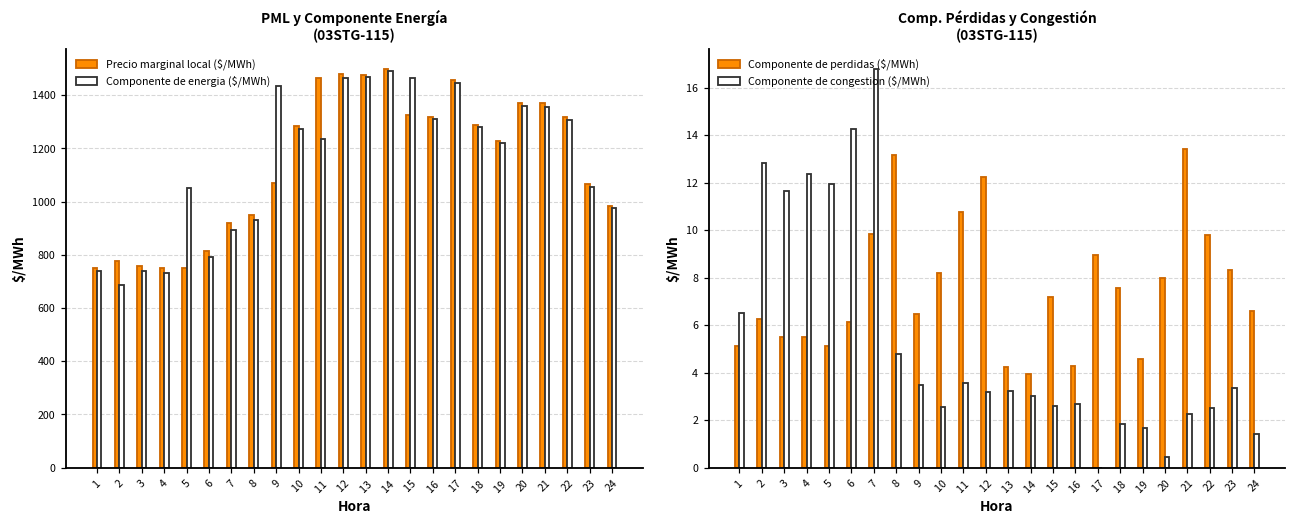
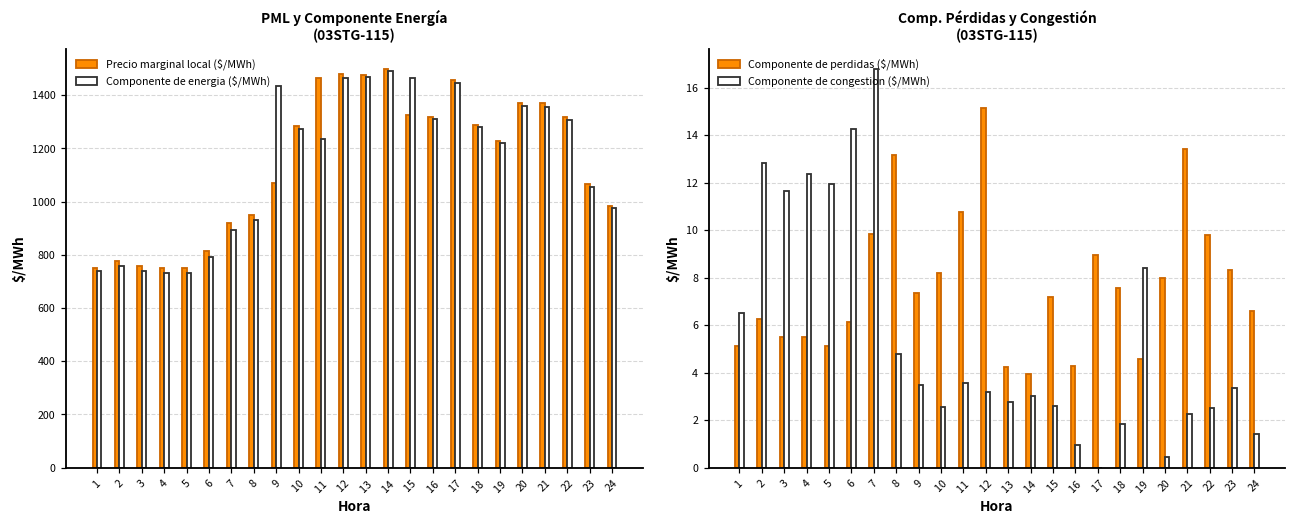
  {
    "PML y Componente Energía (03STG-115)": {
      "Precio marginal local ($/MWh)": {
        "1": 750,
        "2": 780,
        "3": 760,
        "4": 750,
        "5": 750,
        "6": 810,
        "7": 920,
        "8": 950,
        "9": 1070,
        "10": 1280,
        "11": 1460,
        "12": 1480,
        "13": 1480,
        "14": 1500,
        "15": 1320,
        "16": 1320,
        "17": 1460,
        "18": 1290,
        "19": 1230,
        "20": 1370,
        "21": 1370,
        "22": 1320,
        "23": 1070,
        "24": 980
      },
      "Componente de energia ($/MWh)": {
        "1": 740,
-       "2": 690,
+       "2": 760,
        "3": 740,
        "4": 730,
-       "5": 1050,
+       "5": 730,
        "6": 790,
        "7": 890,
        "8": 930,
        "9": 1430,
        "10": 1270,
        "11": 1230,
        "12": 1470,
        "13": 1470,
        "14": 1490,
        "15": 1460,
        "16": 1310,
        "17": 1450,
        "18": 1280,
        "19": 1220,
        "20": 1360,
        "21": 1360,
        "22": 1310,
        "23": 1060,
        "24": 980
      }
    },
    "Comp. Pérdidas y Congestión (03STG-115)": {
      "Componente de perdidas ($/MWh)": {
        "1": 5.1,
        "2": 6.2,
        "3": 5.5,
        "4": 5.5,
        "5": 5.1,
        "6": 6.1,
        "7": 9.8,
        "8": 13.2,
-       "9": 6.5,
+       "9": 7.3,
        "10": 8.2,
        "11": 10.8,
-       "12": 12.3,
+       "12": 15.2,
        "13": 4.3,
        "14": 3.9,
        "15": 7.2,
        "16": 4.3,
        "17": 8.9,
        "18": 7.6,
        "19": 4.6,
        "20": 8.0,
        "21": 13.4,
        "22": 9.8,
        "23": 8.3,
        "24": 6.6
      },
      "Componente de congestion ($/MWh)": {
        "1": 6.5,
        "2": 12.8,
        "3": 11.7,
        "4": 12.4,
        "5": 11.9,
        "6": 14.3,
        "7": 16.8,
        "8": 4.8,
        "9": 3.5,
        "10": 2.6,
        "11": 3.6,
        "12": 3.2,
-       "13": 3.2,
+       "13": 2.7,
        "14": 3.0,
        "15": 2.6,
-       "16": 2.7,
+       "16": 1.0,
        "17": 0.0,
        "18": 1.9,
-       "19": 1.7,
+       "19": 8.4,
        "20": 0.4,
        "21": 2.3,
        "22": 2.5,
        "23": 3.3,
        "24": 1.4
      }
    }
  }
